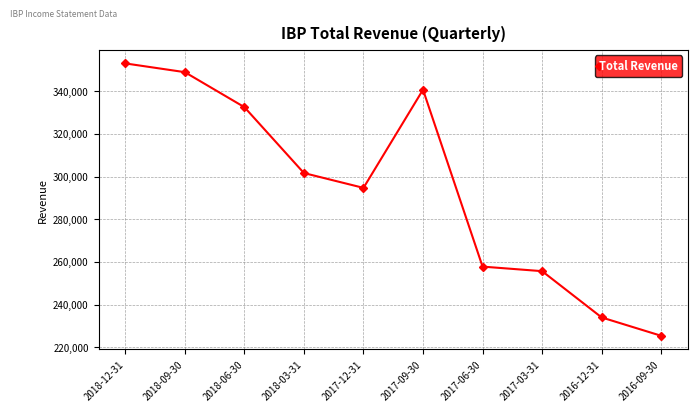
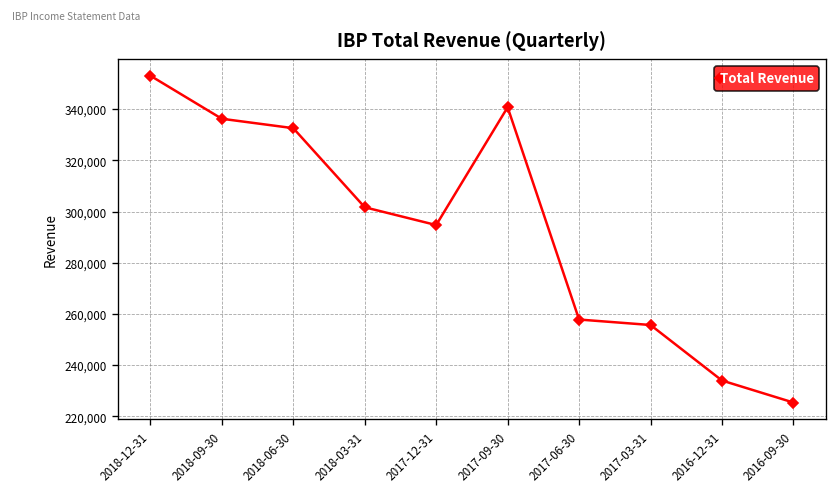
  {
    "2018-12-31": "353,000",
-   "2018-09-30": "349,000",
+   "2018-09-30": "336,000",
    "2018-06-30": "333,000",
    "2018-03-31": "302,000",
    "2017-12-31": "295,000",
    "2017-09-30": "341,000",
    "2017-06-30": "258,000",
    "2017-03-31": "256,000",
    "2016-12-31": "234,000",
    "2016-09-30": "225,000"
  }
